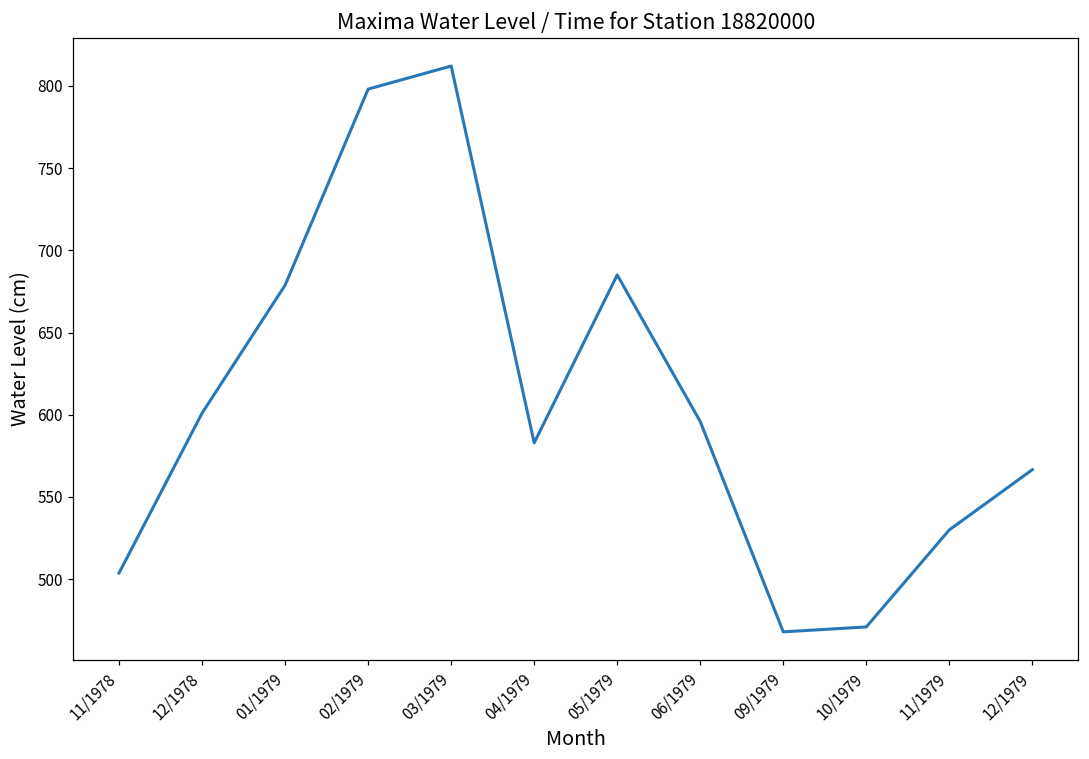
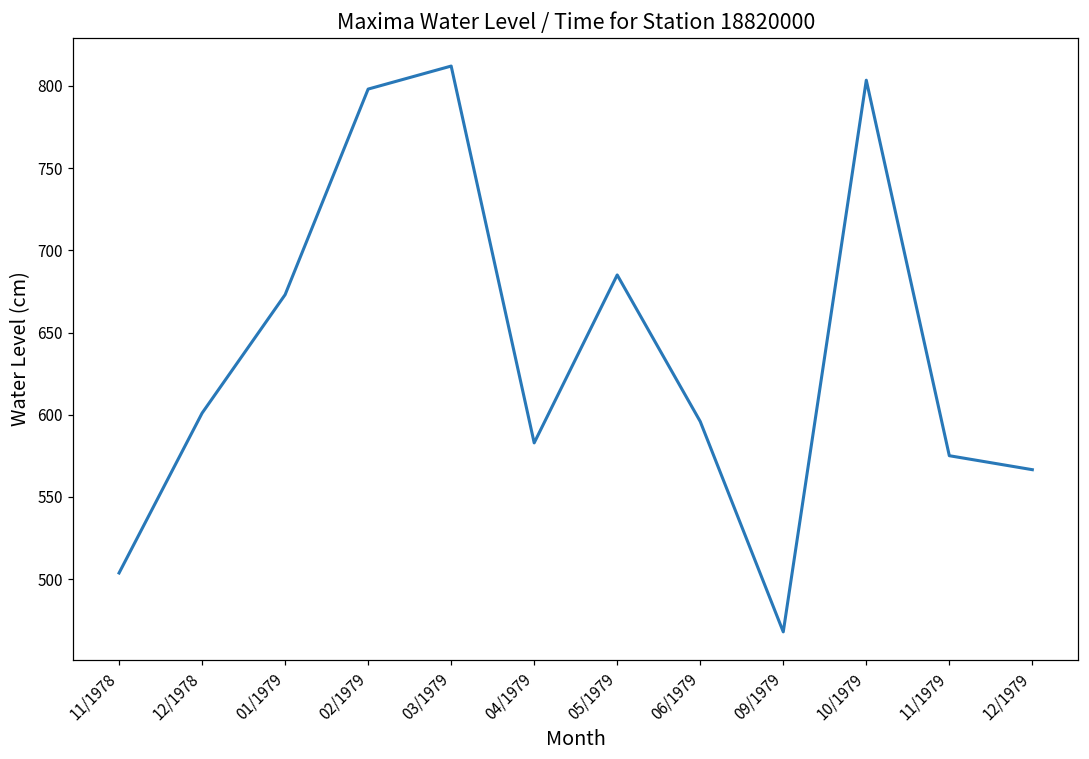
  {
    "11/1978": 504,
    "12/1978": 601,
-   "01/1979": 679,
+   "01/1979": 673,
    "02/1979": 798,
    "03/1979": 812,
    "04/1979": 583,
    "05/1979": 685,
    "06/1979": 596,
    "09/1979": 468,
-   "10/1979": 471,
-   "11/1979": 530,
+   "10/1979": 803,
+   "11/1979": 575,
    "12/1979": 567
  }
